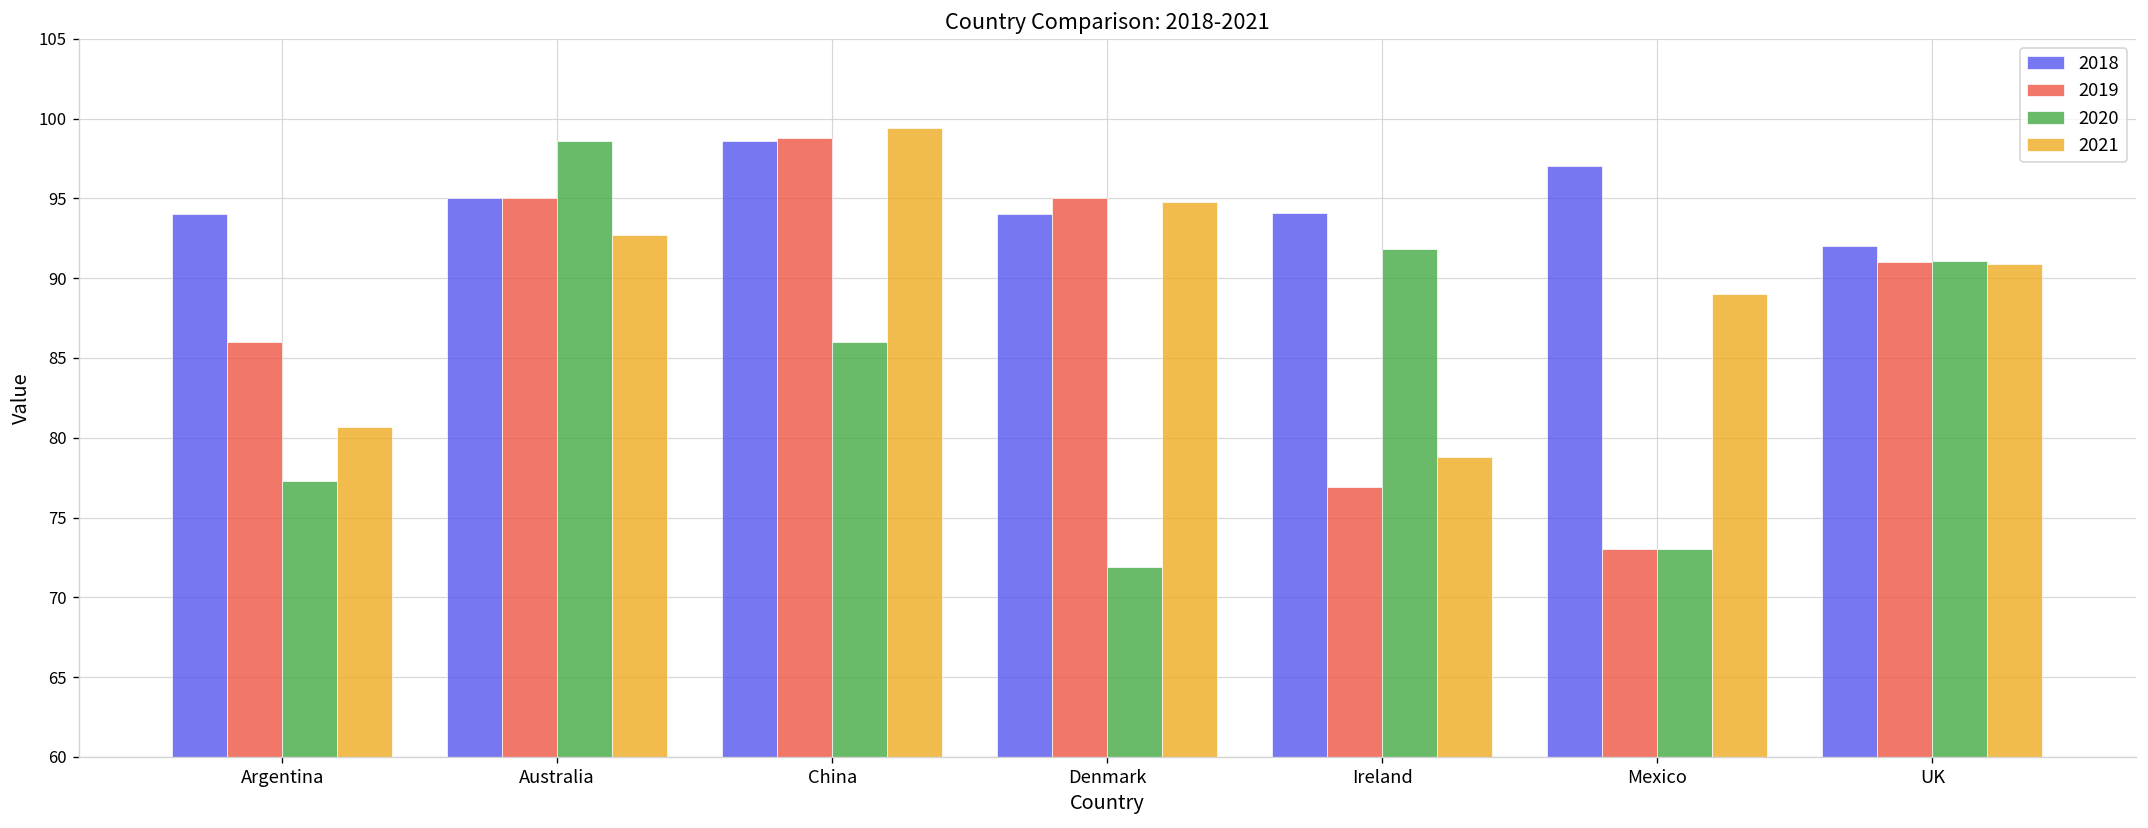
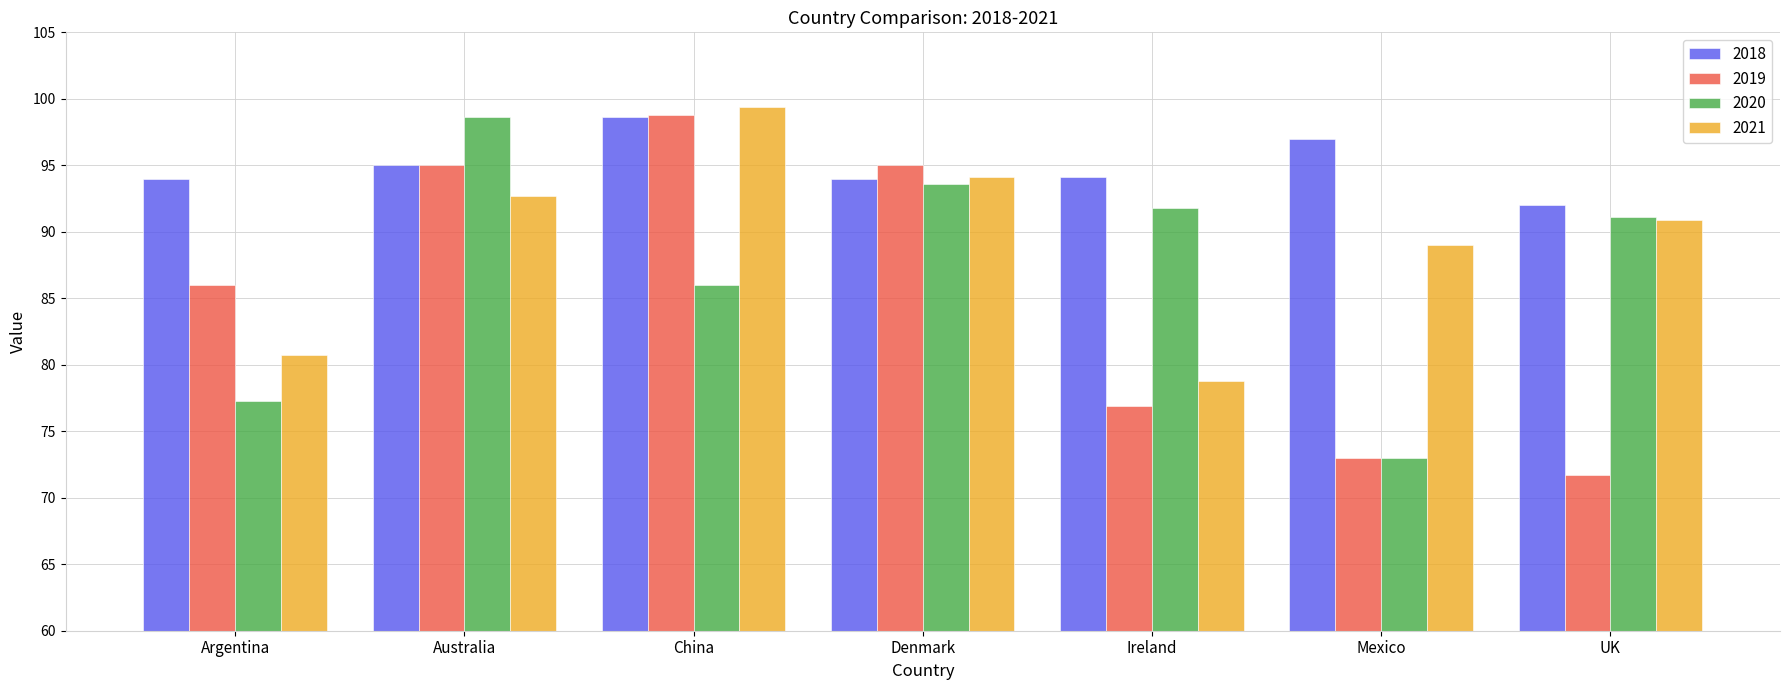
  {
    "2018": {
      "Argentina": 94.0,
      "Australia": 95.0,
      "China": 98.6,
      "Denmark": 94.0,
      "Ireland": 94.1,
      "Mexico": 97.0,
      "UK": 92.0
    },
    "2019": {
      "Argentina": 86.0,
      "Australia": 95.0,
      "China": 98.8,
      "Denmark": 95.0,
      "Ireland": 76.9,
      "Mexico": 73.0,
-     "UK": 91.0
+     "UK": 71.7
    },
    "2020": {
      "Argentina": 77.3,
      "Australia": 98.6,
      "China": 86.0,
-     "Denmark": 71.9,
+     "Denmark": 93.6,
      "Ireland": 91.8,
      "Mexico": 73.0,
      "UK": 91.1
    },
    "2021": {
      "Argentina": 80.7,
      "Australia": 92.7,
      "China": 99.4,
-     "Denmark": 94.8,
+     "Denmark": 94.1,
      "Ireland": 78.8,
      "Mexico": 89.0,
      "UK": 90.9
    }
  }
